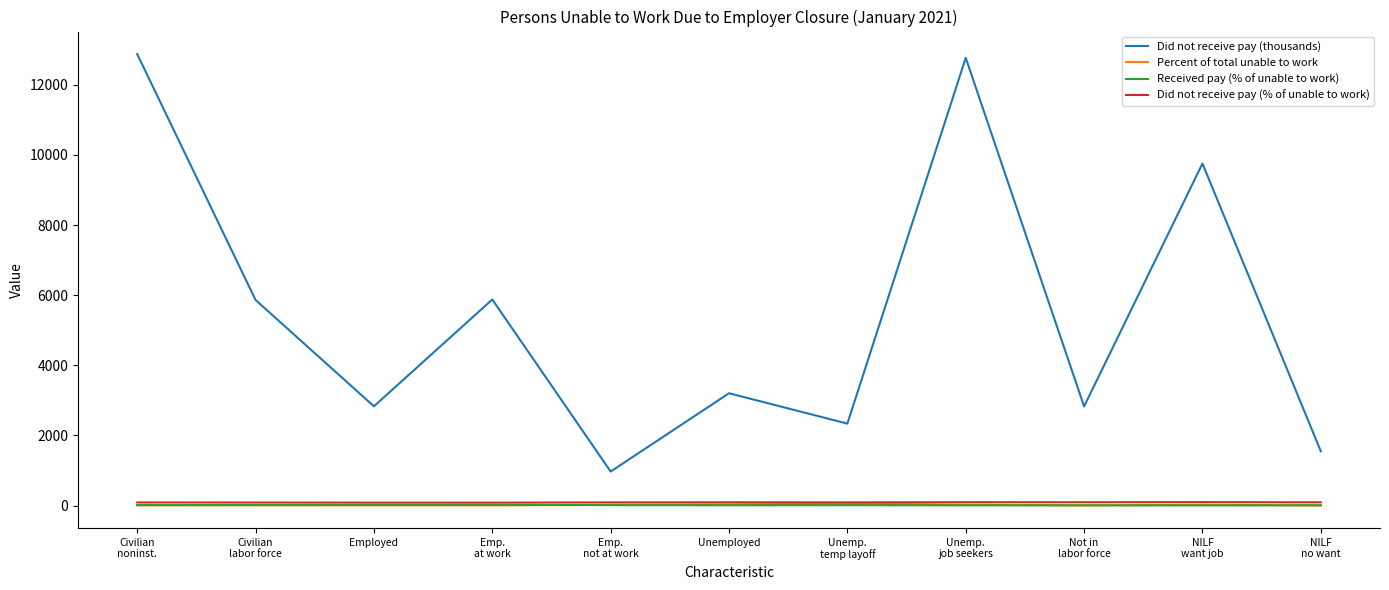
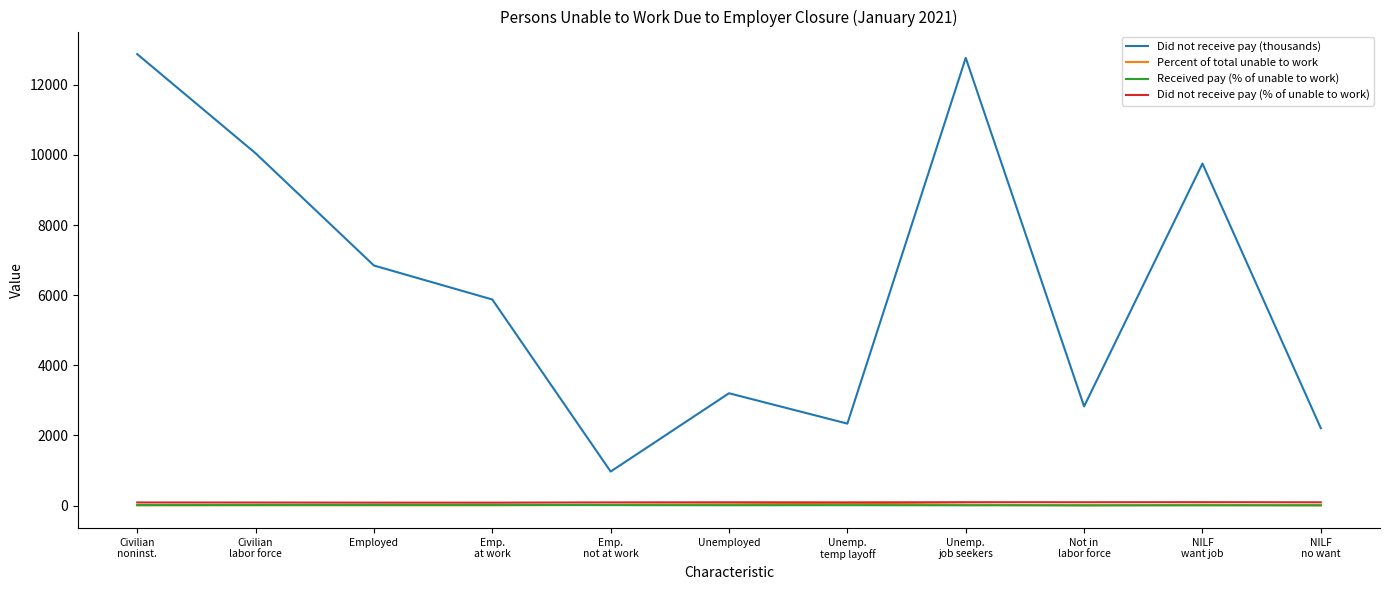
  {
    "Did not receive pay (thousands)": {
      "Civilian noninst.": 12900,
-     "Civilian labor force": 5900,
-     "Employed": 2800,
+     "Civilian labor force": 10000,
+     "Employed": 6800,
      "Emp. at work": 5900,
      "Emp. not at work": 1000,
      "Unemployed": 3200,
      "Unemp. temp layoff": 2300,
      "Unemp. job seekers": 12800,
      "Not in labor force": 2800,
      "NILF want job": 9800,
-     "NILF no want": 1500
+     "NILF no want": 2200
    },
    "Did not receive pay (% of unable to work)": {
      "Civilian noninst.": 100,
      "Unemp. job seekers": 100,
      "Not in labor force": 100,
      "NILF want job": 100,
      "NILF no want": 100
    }
  }
